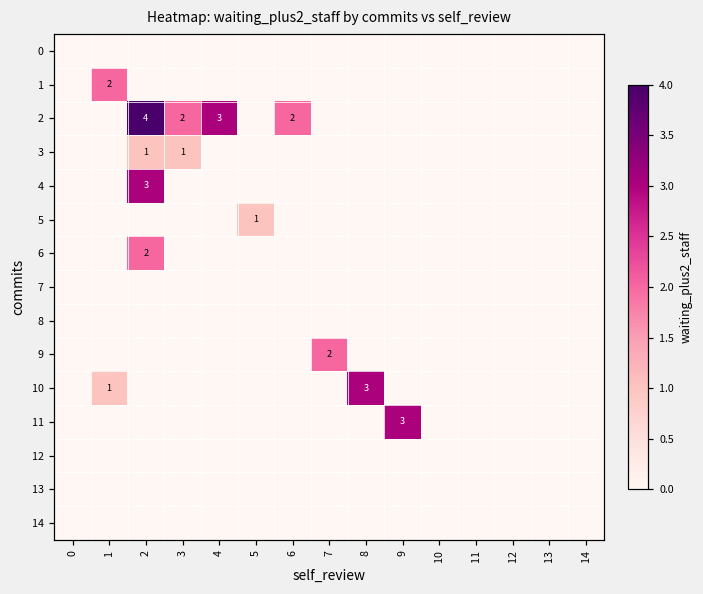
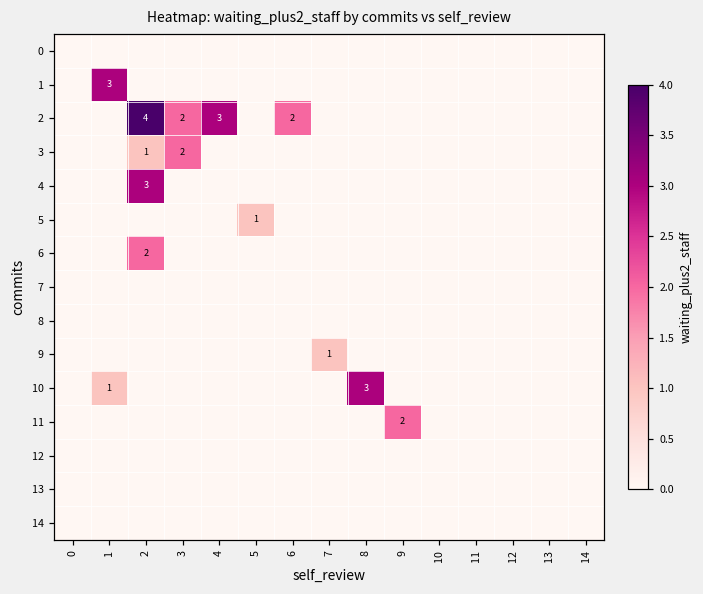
  {
    "1": {
-     "1": 2
+     "1": 3
    },
    "2": {
      "2": 4,
      "3": 2,
      "4": 3,
      "6": 2
    },
    "3": {
      "2": 1,
-     "3": 1
+     "3": 2
    },
    "4": {
      "2": 3
    },
    "5": {
      "5": 1
    },
    "6": {
      "2": 2
    },
    "9": {
-     "7": 2
+     "7": 1
    },
    "10": {
      "1": 1,
      "8": 3
    },
    "11": {
-     "9": 3
+     "9": 2
    }
  }
